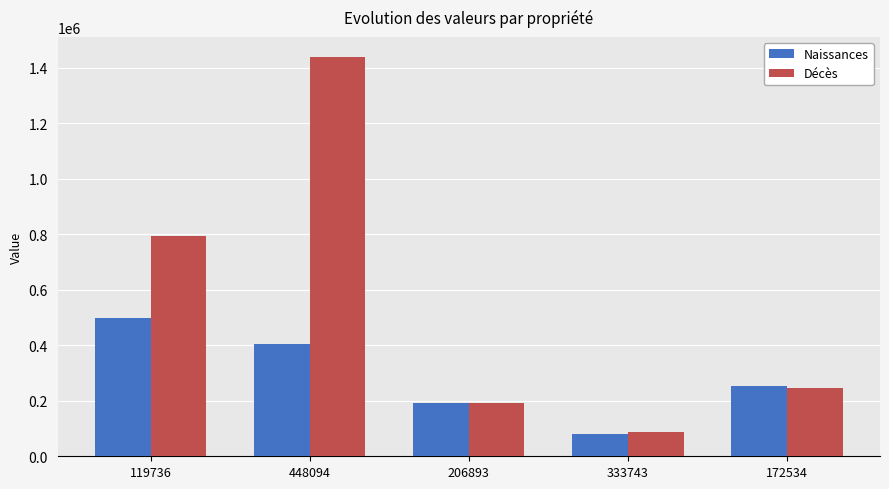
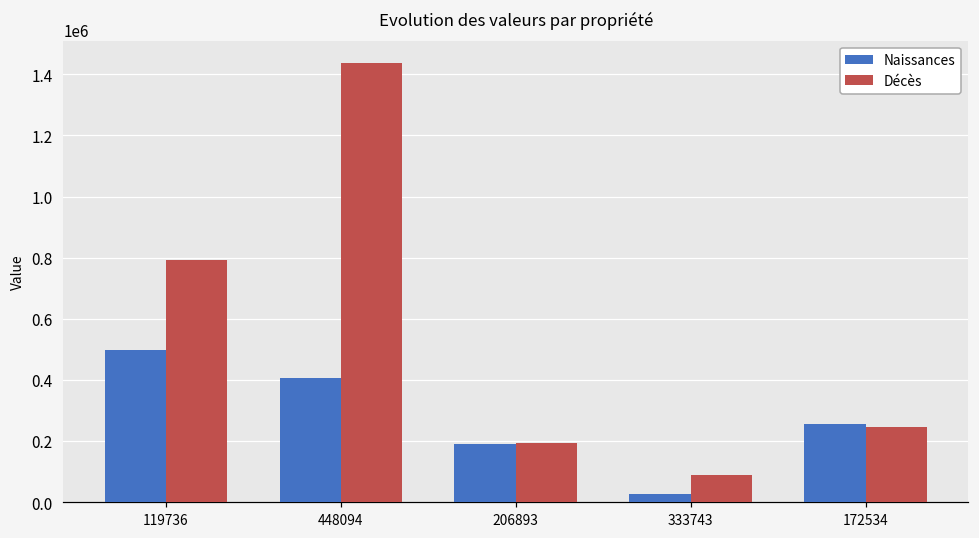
  {
    "Naissances": {
      "119736": 500000,
      "448094": 410000,
      "206893": 190000,
-     "333743": 80000,
+     "333743": 20000,
      "172534": 250000
    },
    "Décès": {
      "119736": 790000,
      "448094": 1440000,
      "206893": 190000,
      "333743": 90000,
      "172534": 250000
    }
  }
